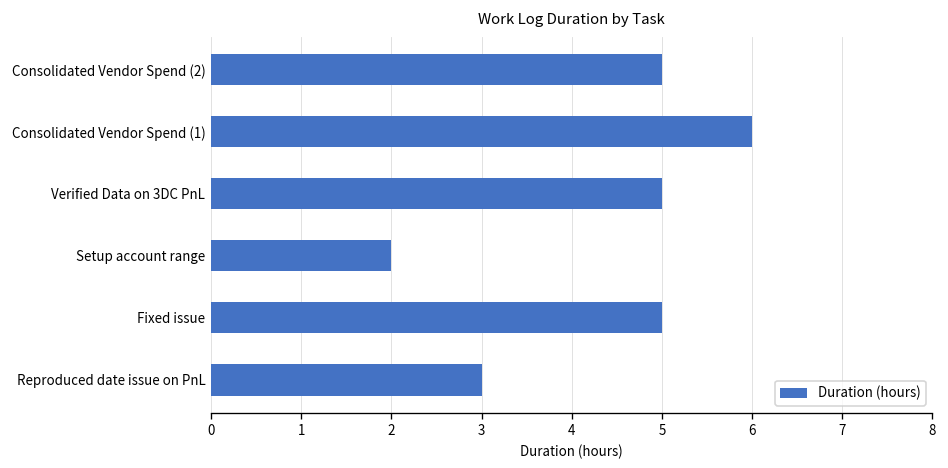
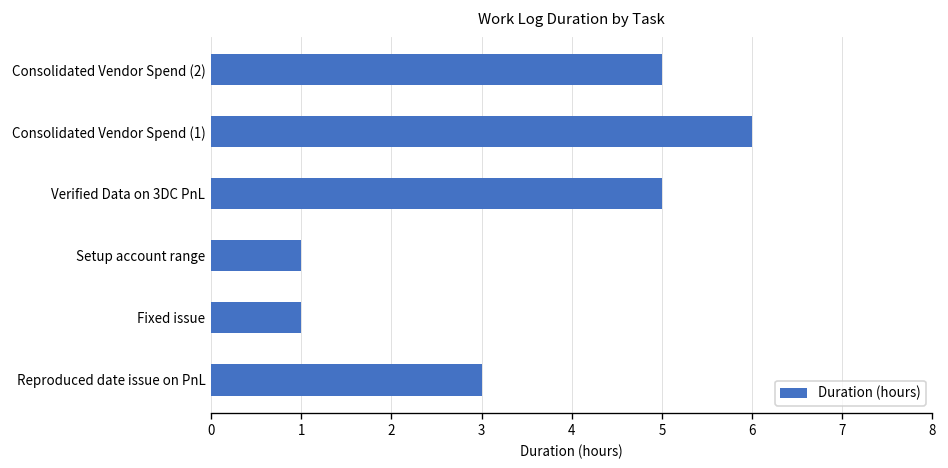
  {
    "Consolidated Vendor Spend (2)": 5,
    "Consolidated Vendor Spend (1)": 6,
    "Verified Data on 3DC PnL": 5,
-   "Setup account range": 2,
-   "Fixed issue": 5,
+   "Setup account range": 1,
+   "Fixed issue": 1,
    "Reproduced date issue on PnL": 3
  }
